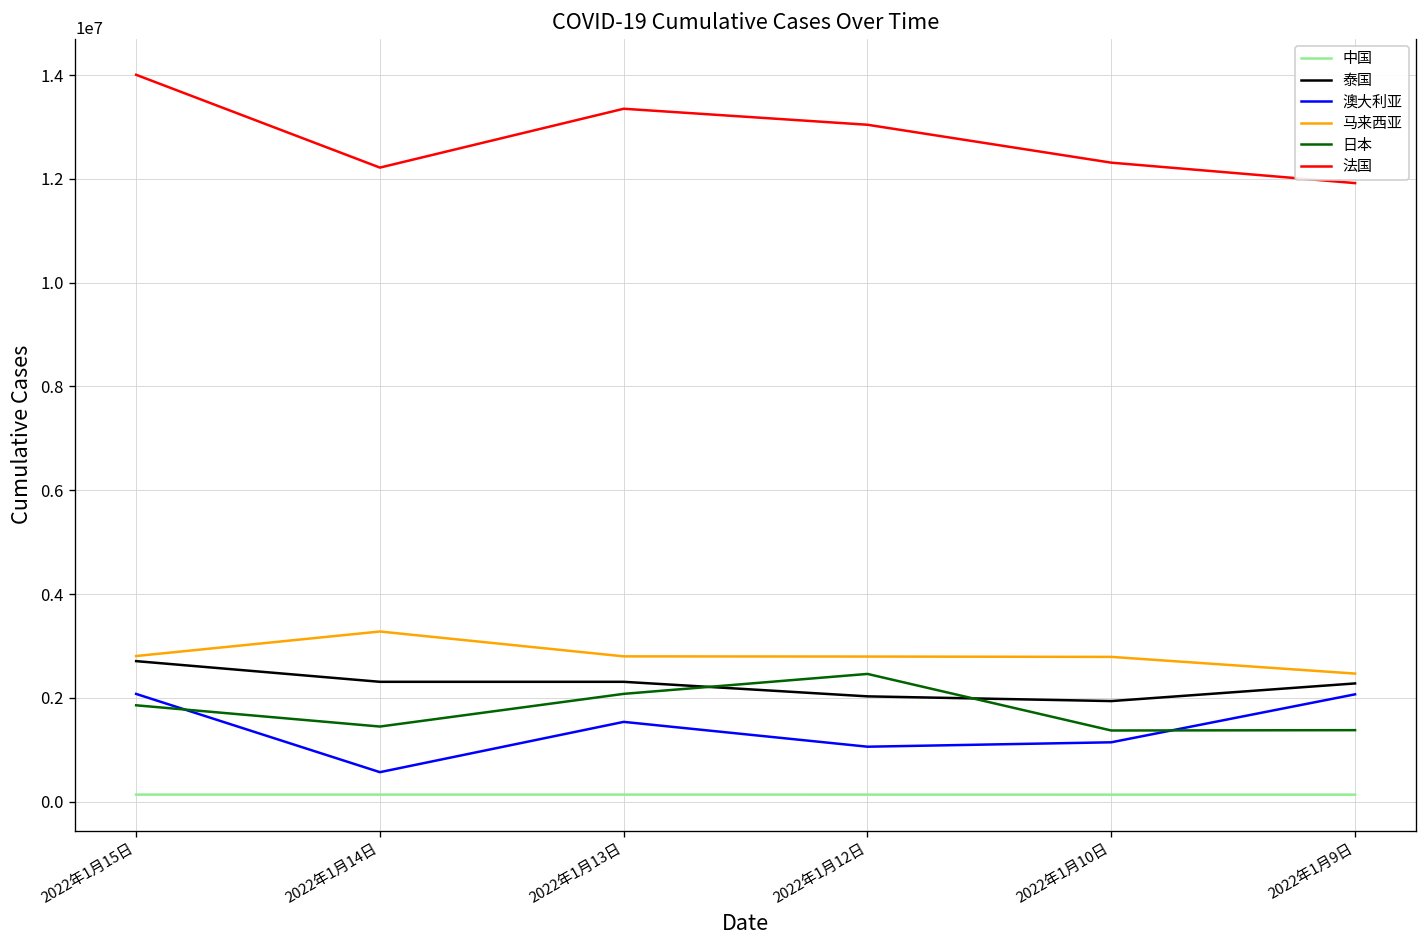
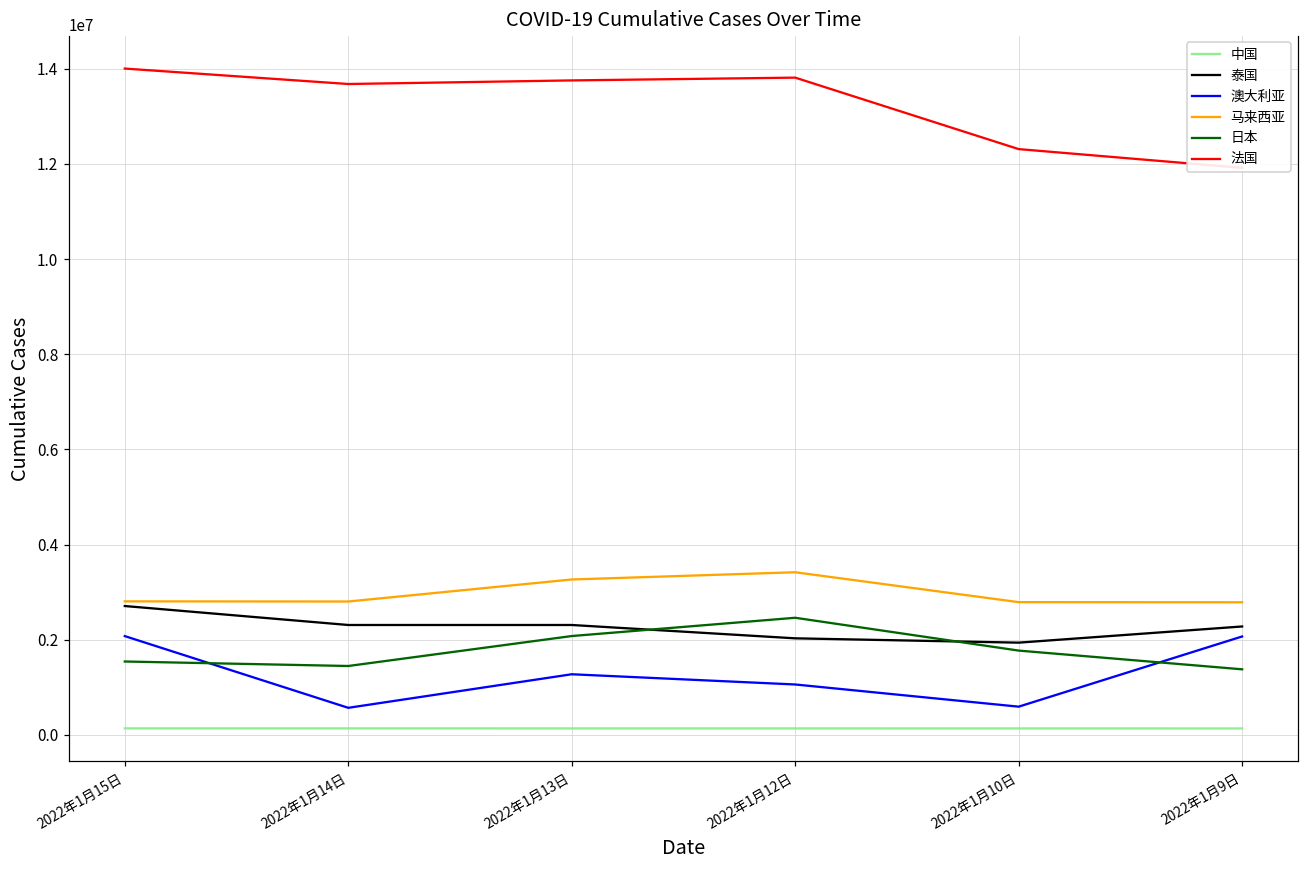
  {
    "中国": {
      "2022年1月15日": 100000,
      "2022年1月14日": 100000,
      "2022年1月13日": 100000,
      "2022年1月12日": 100000,
      "2022年1月10日": 100000,
      "2022年1月9日": 100000
    },
    "泰国": {
      "2022年1月15日": 2700000,
      "2022年1月14日": 2300000,
      "2022年1月13日": 2300000,
      "2022年1月12日": 2000000,
      "2022年1月10日": 1900000,
      "2022年1月9日": 2300000
    },
    "澳大利亚": {
      "2022年1月15日": 2100000,
      "2022年1月14日": 600000,
-     "2022年1月13日": 1500000,
+     "2022年1月13日": 1300000,
      "2022年1月12日": 1100000,
-     "2022年1月10日": 1100000,
+     "2022年1月10日": 600000,
      "2022年1月9日": 2100000
    },
    "马来西亚": {
      "2022年1月15日": 2800000,
-     "2022年1月14日": 3300000,
-     "2022年1月13日": 2800000,
-     "2022年1月12日": 2800000,
+     "2022年1月14日": 2800000,
+     "2022年1月13日": 3300000,
+     "2022年1月12日": 3400000,
      "2022年1月10日": 2800000,
-     "2022年1月9日": 2500000
+     "2022年1月9日": 2800000
    },
    "日本": {
-     "2022年1月15日": 1900000,
+     "2022年1月15日": 1500000,
      "2022年1月14日": 1400000,
      "2022年1月13日": 2100000,
      "2022年1月12日": 2500000,
-     "2022年1月10日": 1400000,
+     "2022年1月10日": 1800000,
      "2022年1月9日": 1400000
    },
    "法国": {
      "2022年1月15日": 14000000,
-     "2022年1月14日": 12200000,
-     "2022年1月13日": 13400000,
-     "2022年1月12日": 13000000,
+     "2022年1月14日": 13700000,
+     "2022年1月13日": 13800000,
+     "2022年1月12日": 13800000,
      "2022年1月10日": 12300000
    }
  }
